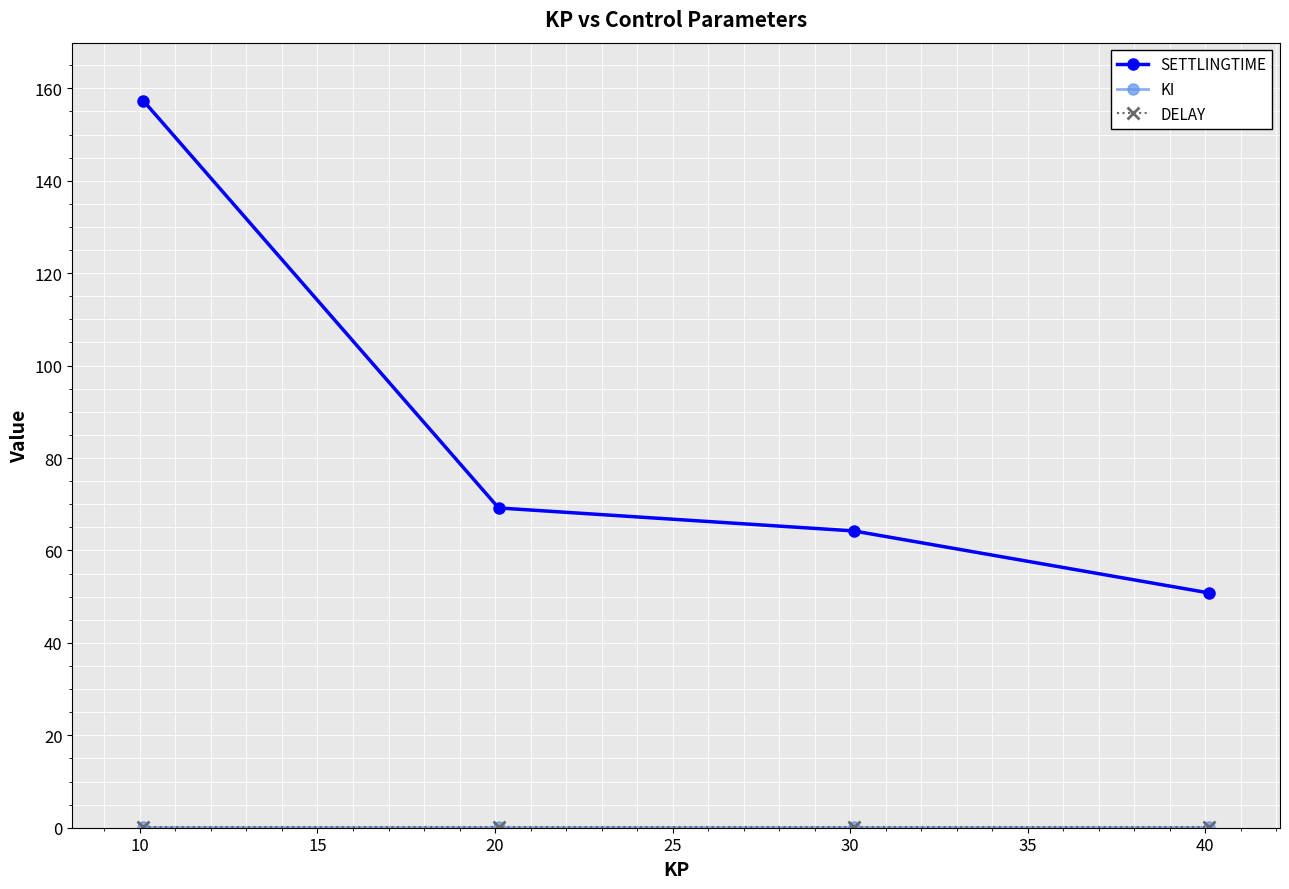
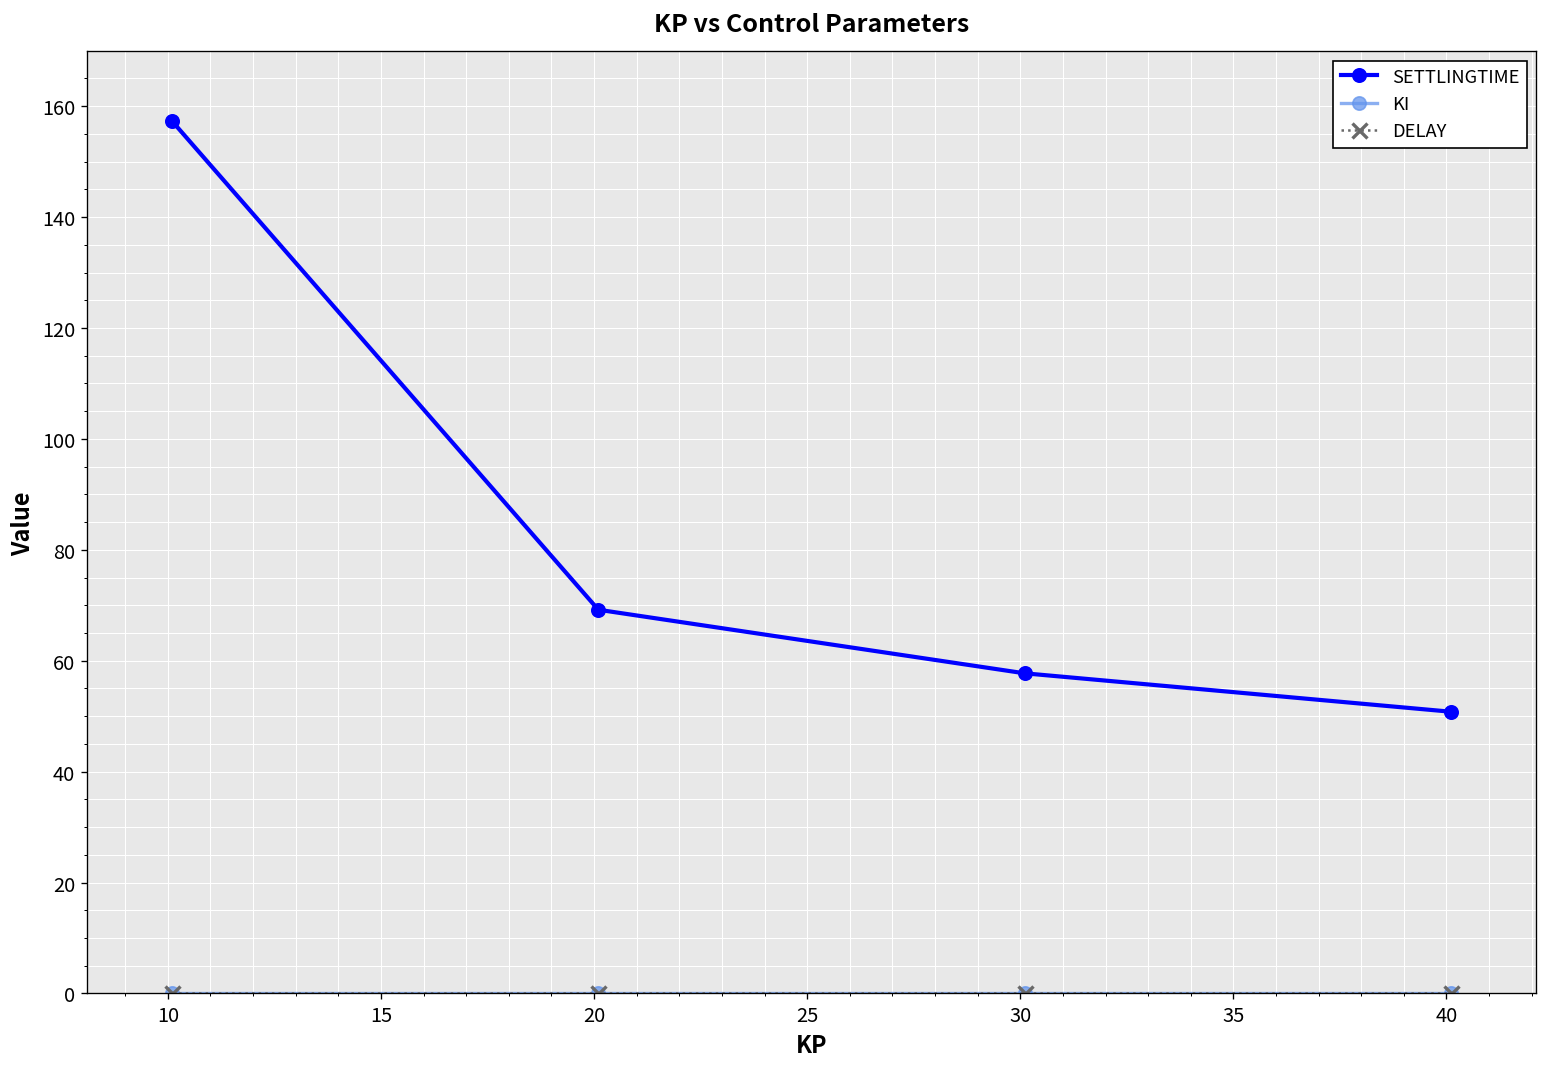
  {
    "SETTLINGTIME": {
      "10": 157,
      "20": 69,
-     "30": 64,
+     "30": 58,
      "40": 51
    },
    "DELAY": {
      "10": 0,
      "20": 0,
      "30": 0,
      "40": 0
    }
  }
